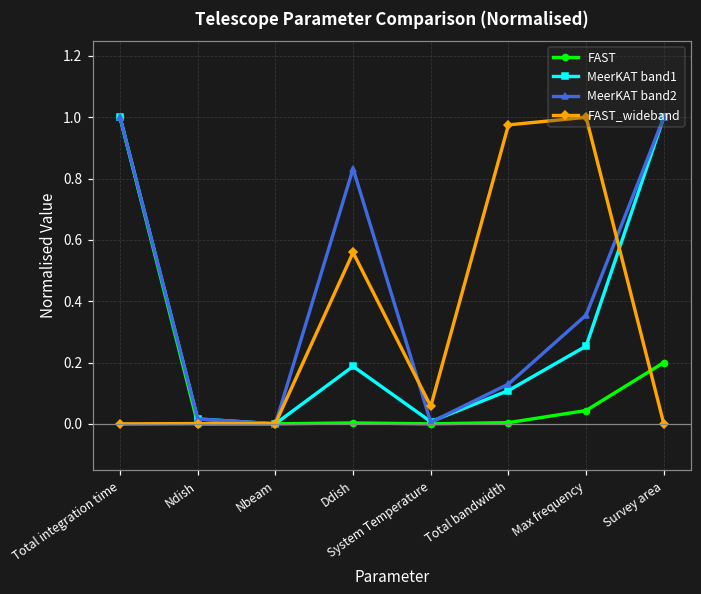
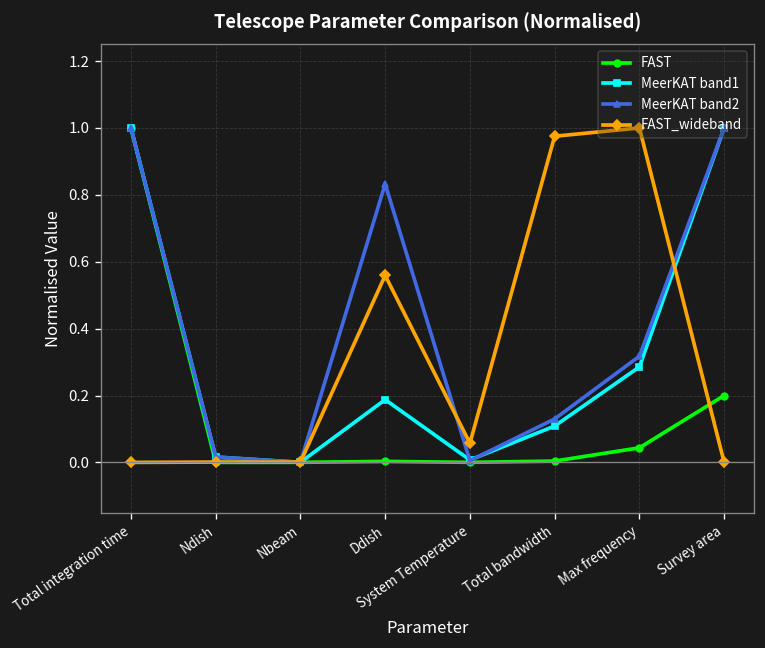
  {
    "FAST": {
      "Ddish": 0.00,
      "Total bandwidth": 0.00,
      "Max frequency": 0.04,
      "Survey area": 0.20
    },
    "MeerKAT band1": {
      "Ddish": 0.19,
      "Total bandwidth": 0.11,
-     "Max frequency": 0.25
+     "Max frequency": 0.29
    },
    "MeerKAT band2": {
      "Ddish": 0.83,
      "Total bandwidth": 0.13,
-     "Max frequency": 0.36
+     "Max frequency": 0.32
    },
    "FAST_wideband": {
      "Total integration time": 0.00,
      "Ddish": 0.56,
      "System Temperature": 0.06,
      "Total bandwidth": 0.98,
      "Survey area": 0.00
    }
  }
